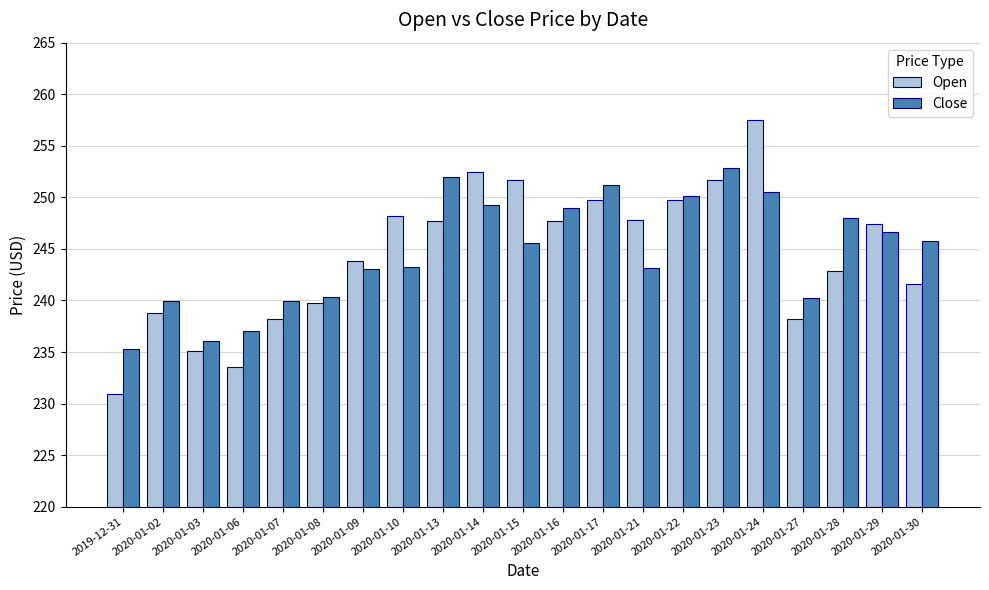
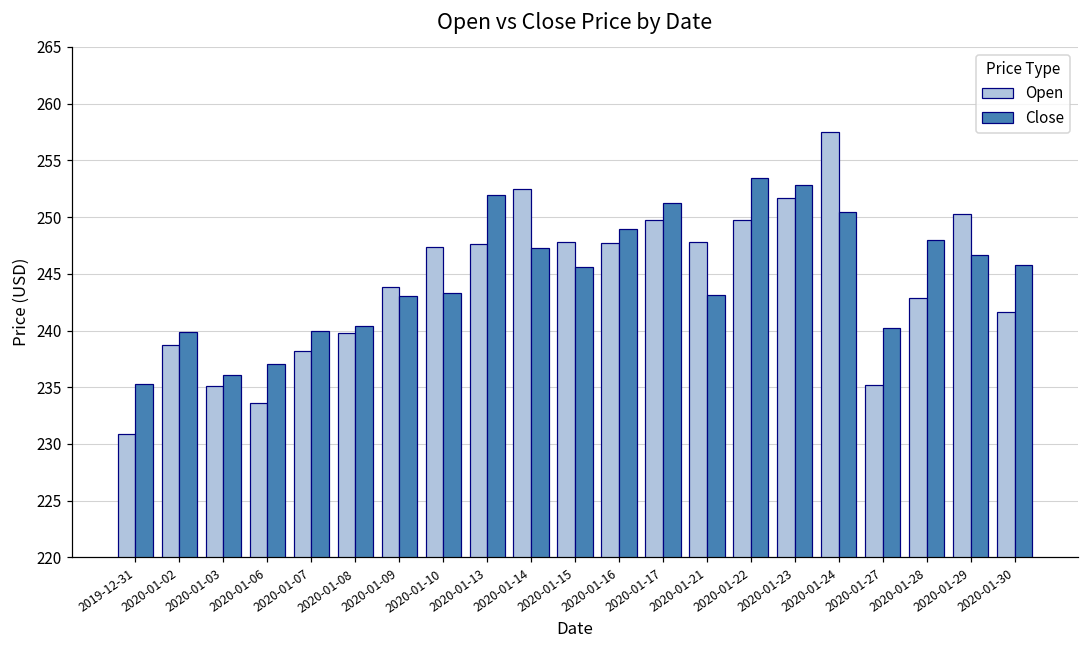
  {
    "Open": {
      "2019-12-31": 230.9,
      "2020-01-02": 238.8,
      "2020-01-03": 235.1,
      "2020-01-06": 233.6,
      "2020-01-07": 238.2,
      "2020-01-08": 239.8,
      "2020-01-09": 243.9,
-     "2020-01-10": 248.2,
+     "2020-01-10": 247.3,
      "2020-01-13": 247.7,
      "2020-01-14": 252.4,
-     "2020-01-15": 251.7,
+     "2020-01-15": 247.8,
      "2020-01-16": 247.7,
      "2020-01-17": 249.7,
      "2020-01-21": 247.8,
      "2020-01-22": 249.8,
      "2020-01-23": 251.7,
      "2020-01-24": 257.5,
-     "2020-01-27": 238.2,
+     "2020-01-27": 235.2,
      "2020-01-28": 242.9,
-     "2020-01-29": 247.4,
+     "2020-01-29": 250.3,
      "2020-01-30": 241.6
    },
    "Close": {
      "2019-12-31": 235.3,
      "2020-01-02": 239.9,
      "2020-01-03": 236.1,
      "2020-01-06": 237.1,
      "2020-01-07": 239.9,
      "2020-01-08": 240.4,
      "2020-01-09": 243.0,
      "2020-01-10": 243.3,
      "2020-01-13": 252.0,
-     "2020-01-14": 249.3,
+     "2020-01-14": 247.3,
      "2020-01-15": 245.6,
      "2020-01-16": 248.9,
      "2020-01-17": 251.2,
      "2020-01-21": 243.2,
-     "2020-01-22": 250.1,
+     "2020-01-22": 253.4,
      "2020-01-23": 252.9,
      "2020-01-24": 250.5,
      "2020-01-27": 240.2,
      "2020-01-28": 248.0,
      "2020-01-29": 246.6,
      "2020-01-30": 245.8
    }
  }
